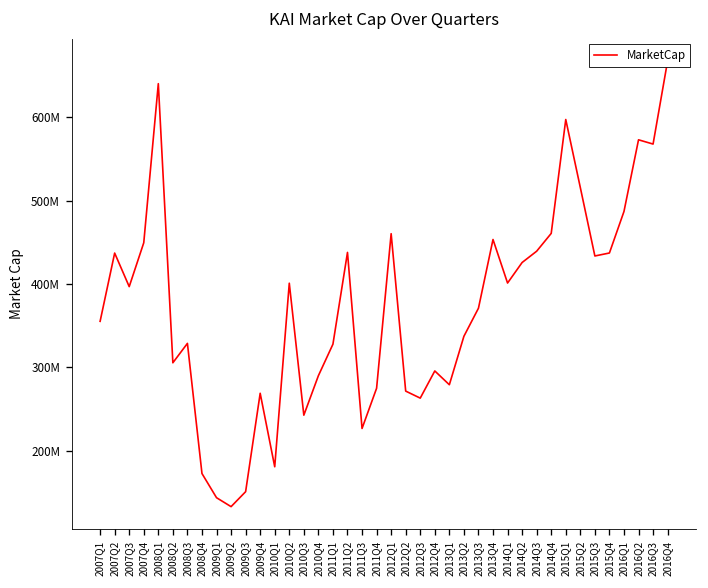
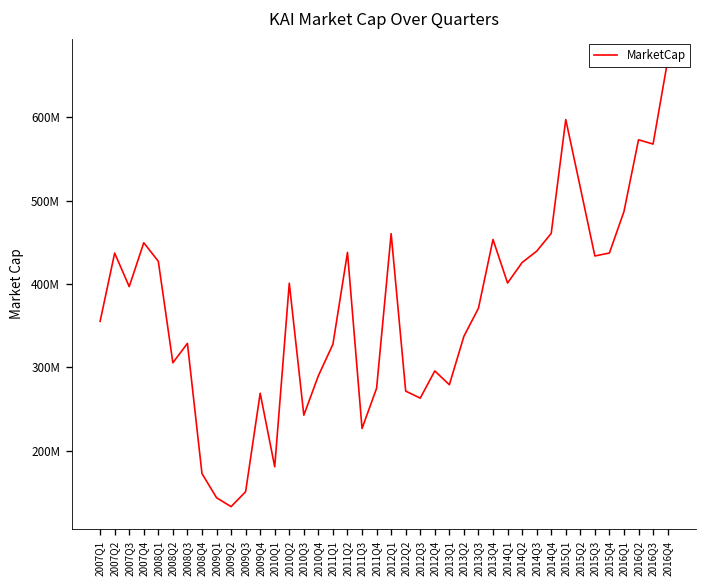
  {
    "2007Q1": 360000000,
    "2007Q2": 440000000,
    "2007Q3": 400000000,
    "2007Q4": 450000000,
-   "2008Q1": 640000000,
+   "2008Q1": 430000000,
    "2008Q2": 310000000,
    "2008Q3": 330000000,
    "2008Q4": 170000000,
    "2009Q1": 140000000,
    "2009Q2": 130000000,
    "2009Q3": 150000000,
    "2009Q4": 270000000,
    "2010Q1": 180000000,
    "2010Q2": 400000000,
    "2010Q3": 240000000,
    "2010Q4": 290000000,
    "2011Q1": 330000000,
    "2011Q2": 440000000,
    "2011Q3": 230000000,
    "2011Q4": 270000000,
    "2012Q1": 460000000,
    "2012Q2": 270000000,
    "2012Q3": 260000000,
    "2012Q4": 300000000,
    "2013Q1": 280000000,
    "2013Q2": 340000000,
    "2013Q3": 370000000,
    "2013Q4": 450000000,
    "2014Q1": 400000000,
    "2014Q2": 430000000,
    "2014Q3": 440000000,
    "2014Q4": 460000000,
    "2015Q1": 600000000,
    "2015Q2": 520000000,
    "2015Q3": 430000000,
    "2015Q4": 440000000,
    "2016Q1": 490000000,
    "2016Q2": 570000000,
    "2016Q3": 570000000
  }
